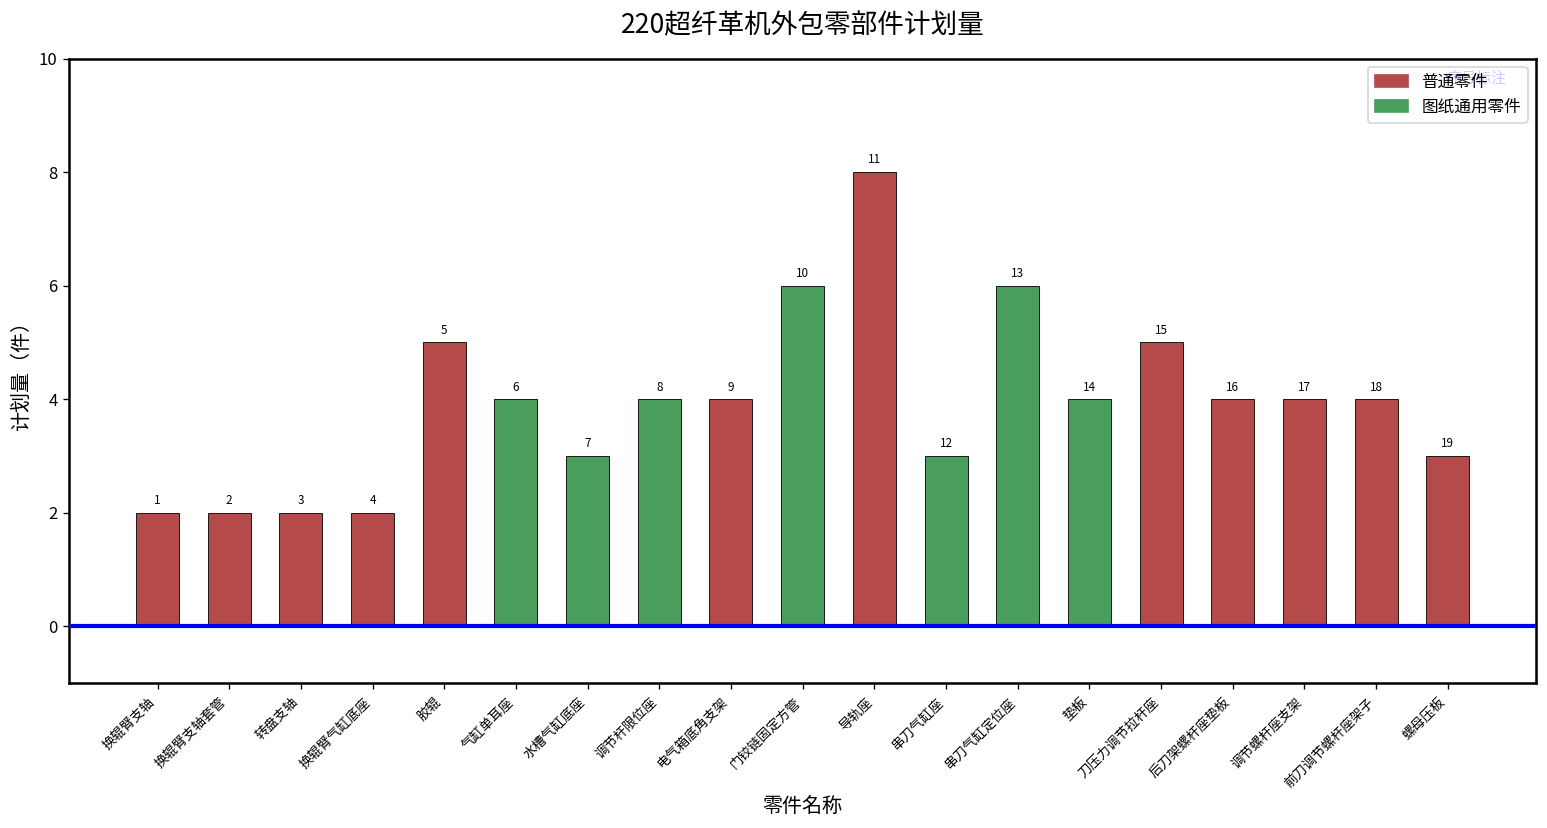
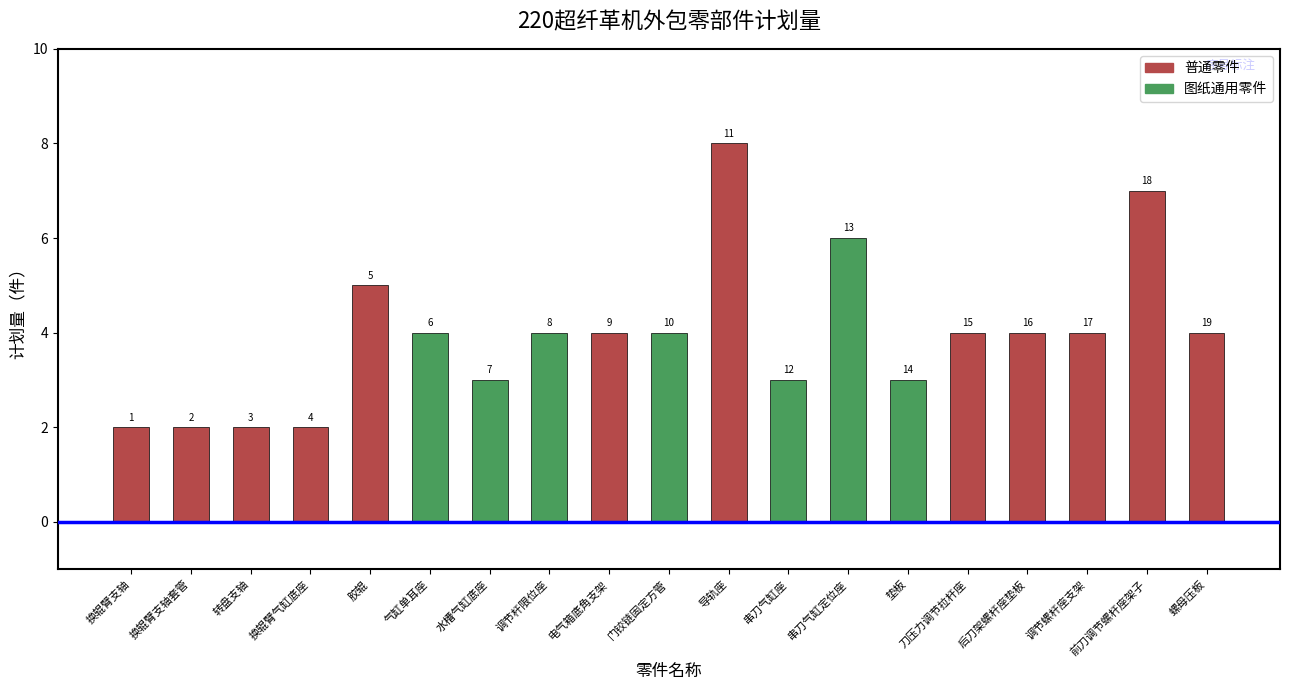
  {
-   "门铰链固定方管": 6,
-   "垫板": 4,
-   "刀压力调节拉杆座": 5,
-   "前刀调节螺杆座架子": 4,
-   "螺母压板": 3
+   "门铰链固定方管": 4,
+   "垫板": 3,
+   "刀压力调节拉杆座": 4,
+   "前刀调节螺杆座架子": 7,
+   "螺母压板": 4
  }
